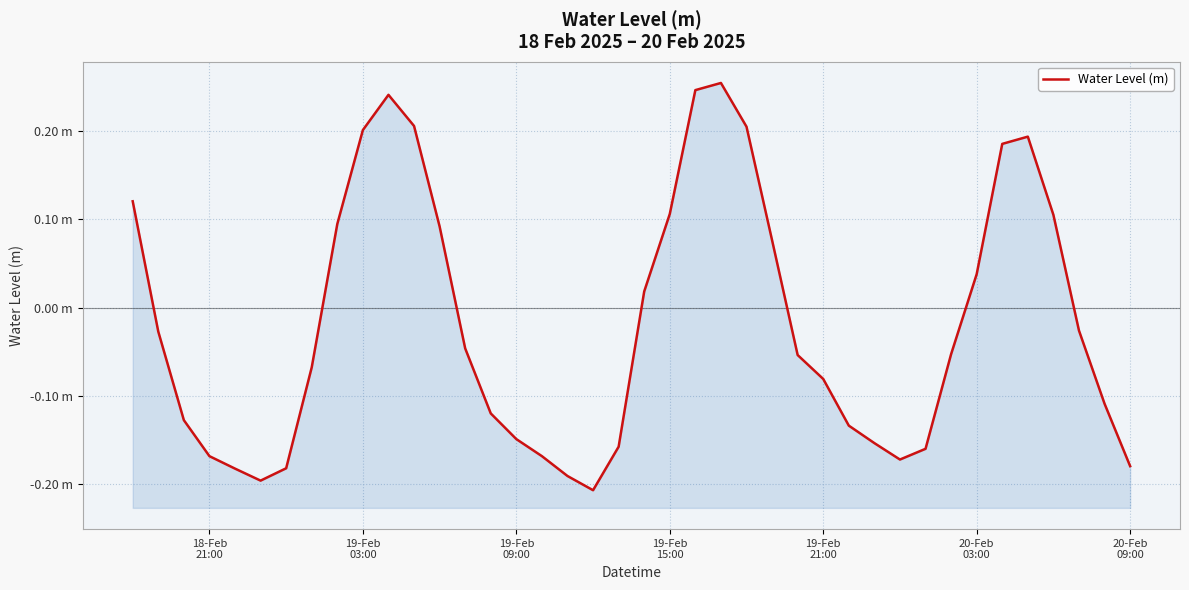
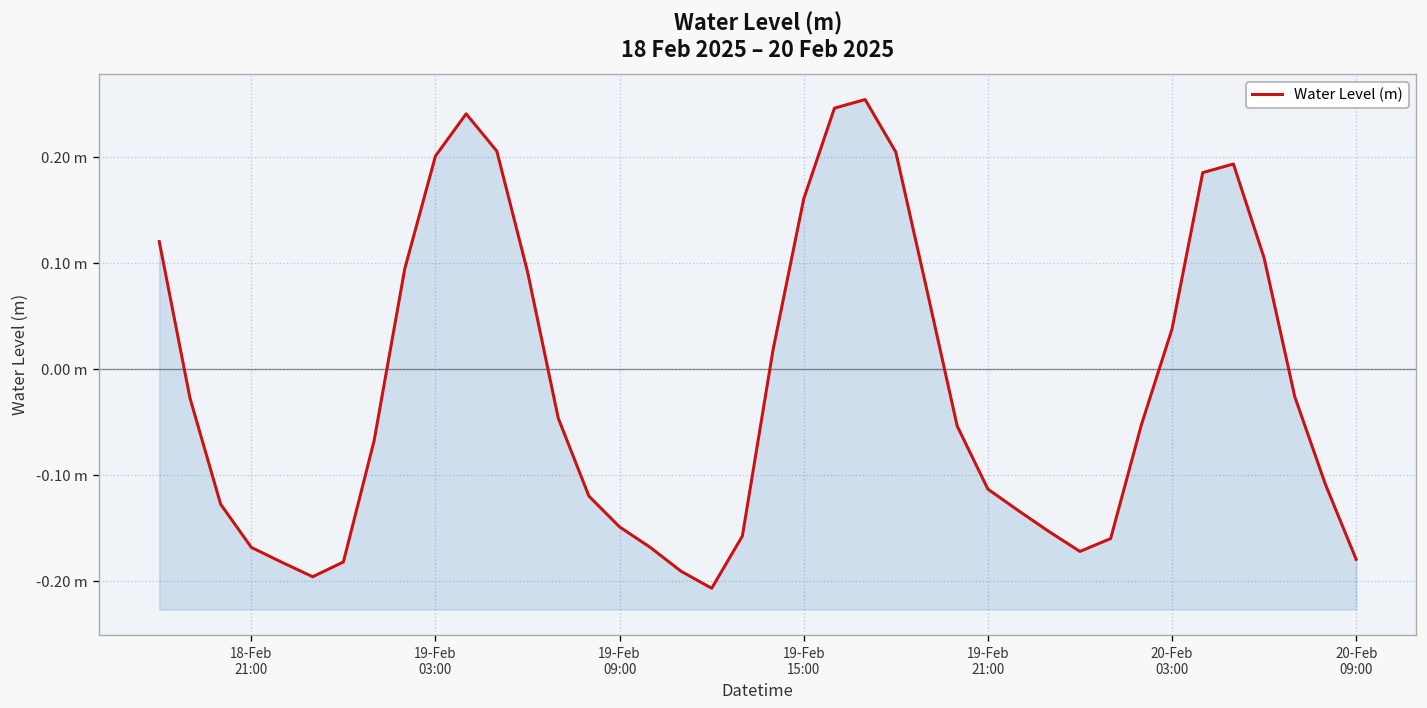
  {
    "18-Feb 21:00": "-0.17 m",
    "19-Feb 03:00": "0.20 m",
    "19-Feb 09:00": "-0.15 m",
-   "19-Feb 15:00": "0.11 m",
-   "19-Feb 21:00": "-0.08 m",
+   "19-Feb 15:00": "0.16 m",
+   "19-Feb 21:00": "-0.11 m",
    "20-Feb 03:00": "0.04 m",
    "20-Feb 09:00": "-0.18 m"
  }
